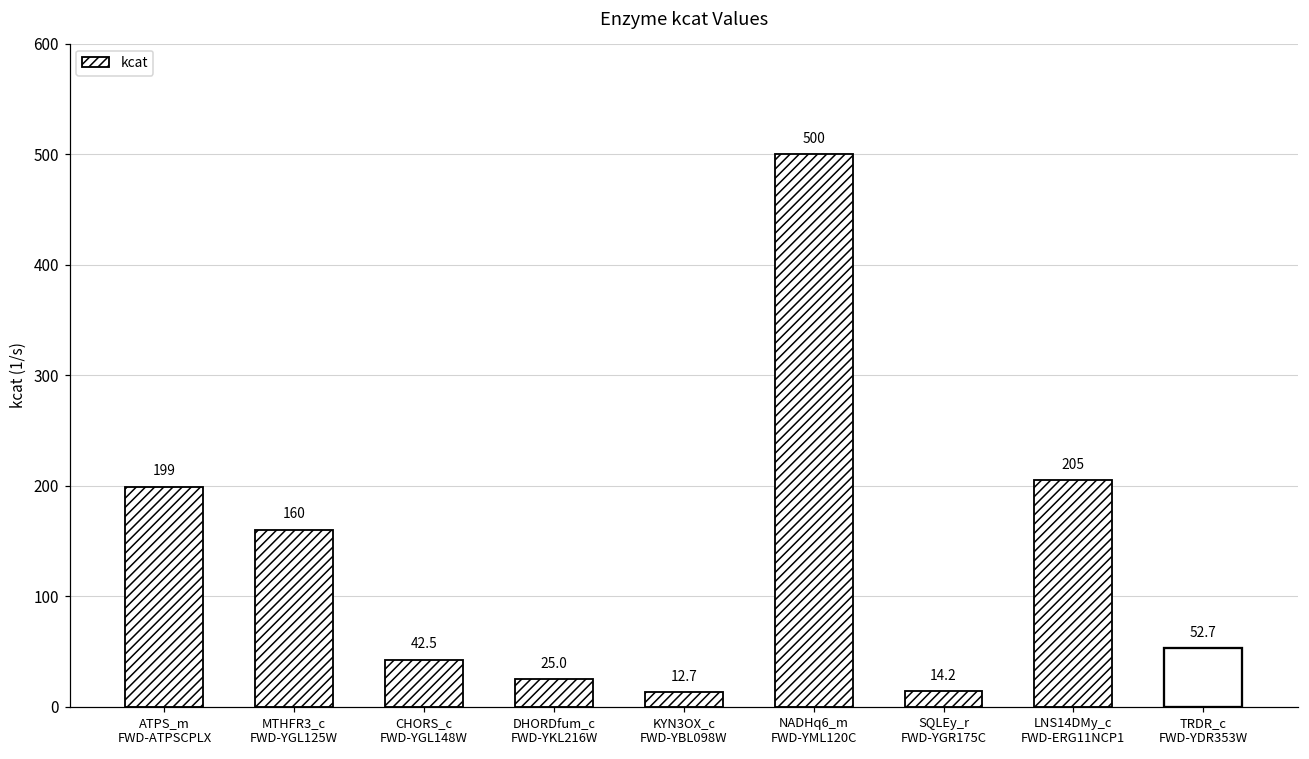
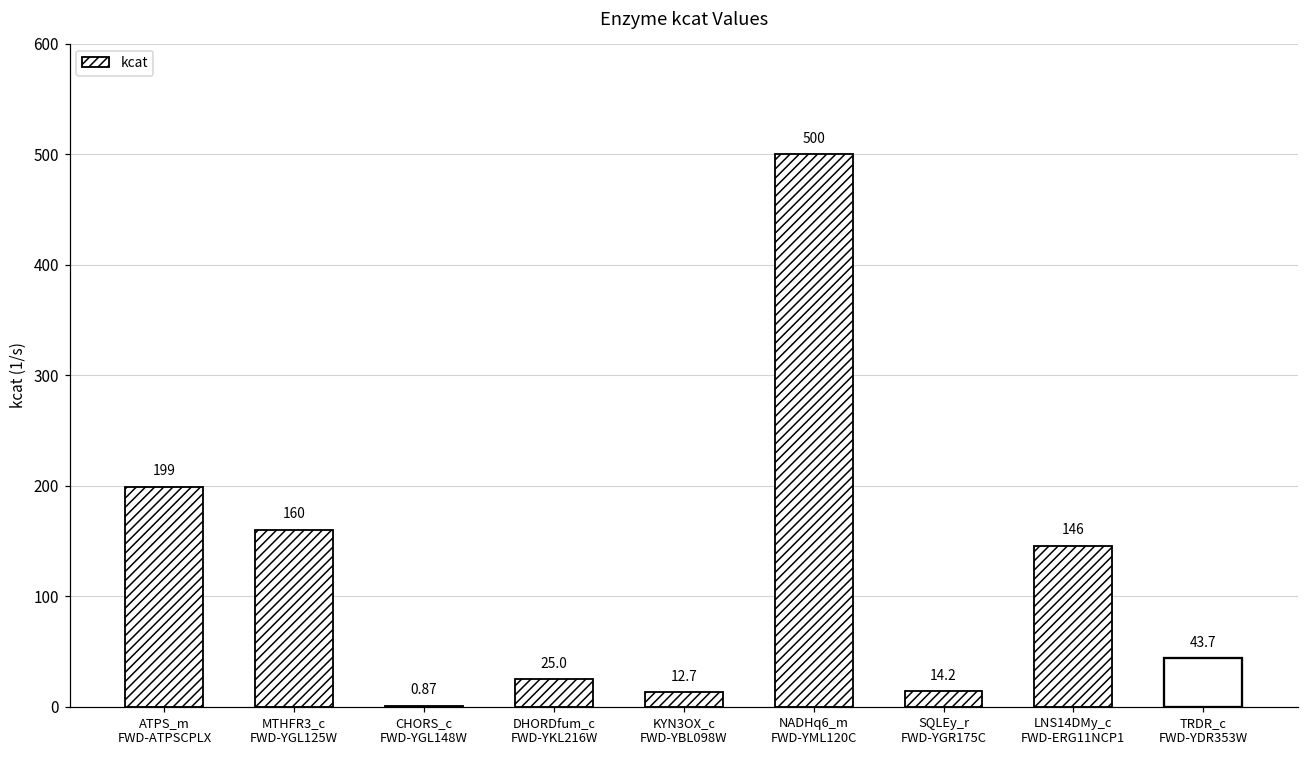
  {
    "ATPS_m FWD-ATPSCPLX": 199,
    "MTHFR3_c FWD-YGL125W": 160,
-   "CHORS_c FWD-YGL148W": 42.5,
+   "CHORS_c FWD-YGL148W": 0.87,
    "DHORDfum_c FWD-YKL216W": 25.0,
    "KYN3OX_c FWD-YBL098W": 12.7,
    "NADHq6_m FWD-YML120C": 500,
    "SQLEy_r FWD-YGR175C": 14.2,
-   "LNS14DMy_c FWD-ERG11NCP1": 205,
-   "TRDR_c FWD-YDR353W": 52.7
+   "LNS14DMy_c FWD-ERG11NCP1": 146,
+   "TRDR_c FWD-YDR353W": 43.7
  }
